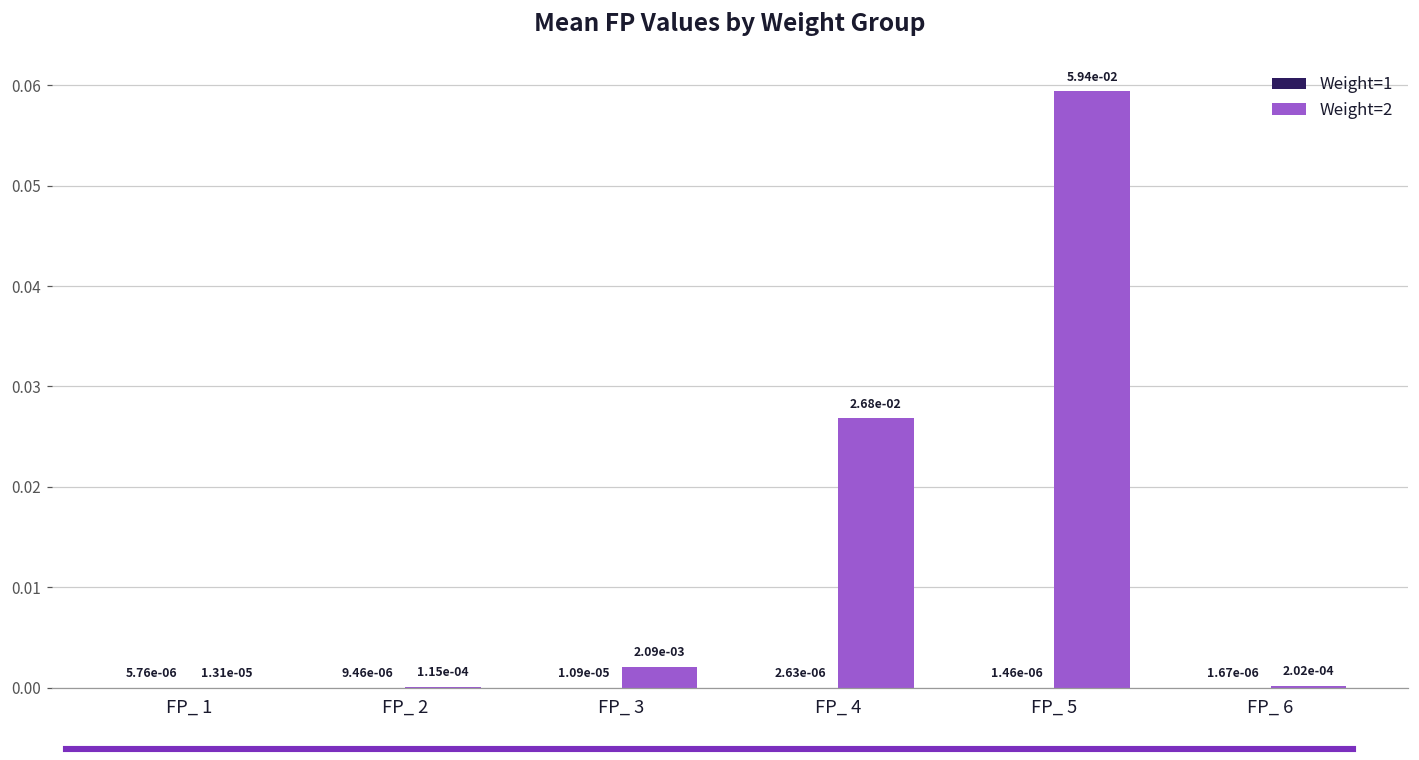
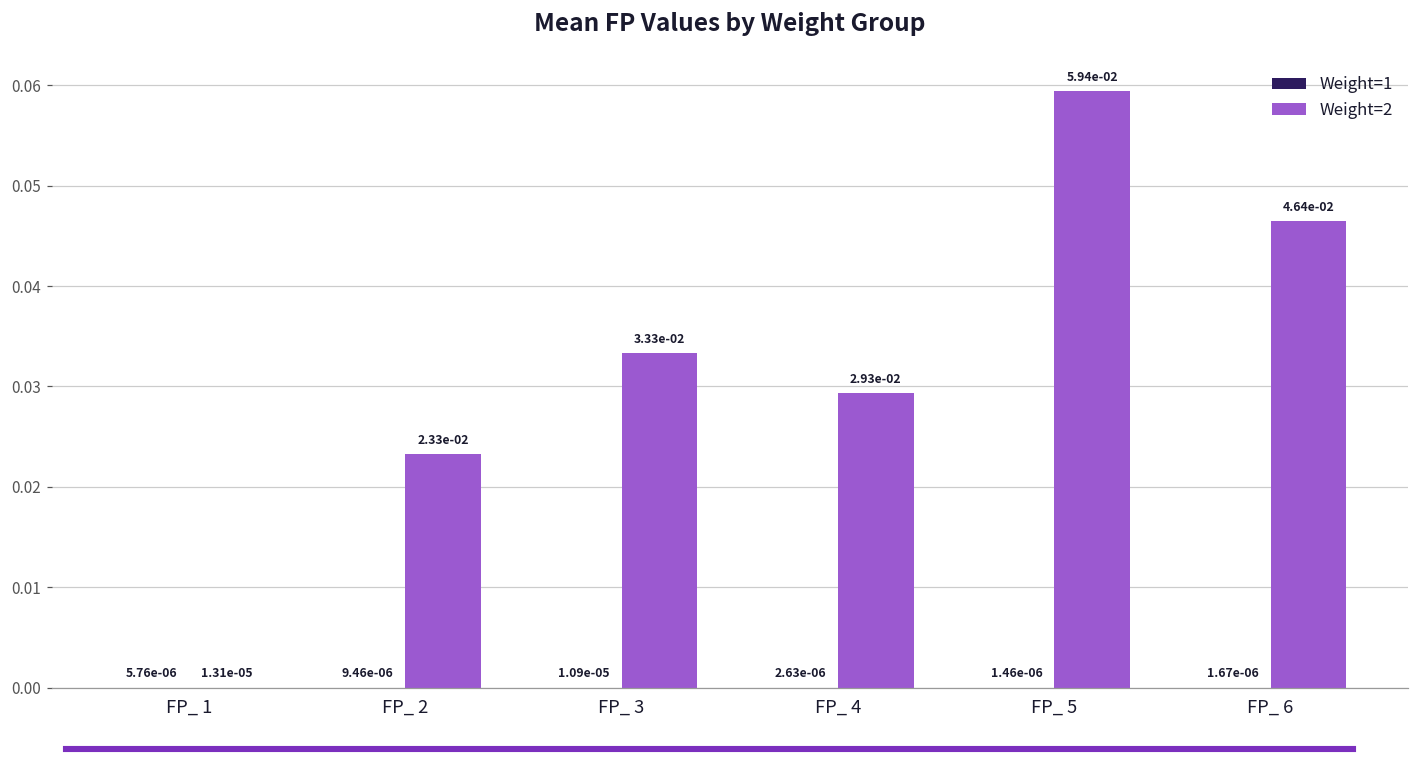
  {
    "Weight=1": {
      "FP_ 1": "5.76e-06",
      "FP_ 2": "9.46e-06",
      "FP_ 3": "1.09e-05",
      "FP_ 4": "2.63e-06",
      "FP_ 5": "1.46e-06",
      "FP_ 6": "1.67e-06"
    },
    "Weight=2": {
      "FP_ 1": "1.31e-05",
-     "FP_ 2": "1.15e-04",
-     "FP_ 3": "2.09e-03",
-     "FP_ 4": "2.68e-02",
+     "FP_ 2": "2.33e-02",
+     "FP_ 3": "3.33e-02",
+     "FP_ 4": "2.93e-02",
      "FP_ 5": "5.94e-02",
-     "FP_ 6": "2.02e-04"
+     "FP_ 6": "4.64e-02"
    }
  }
